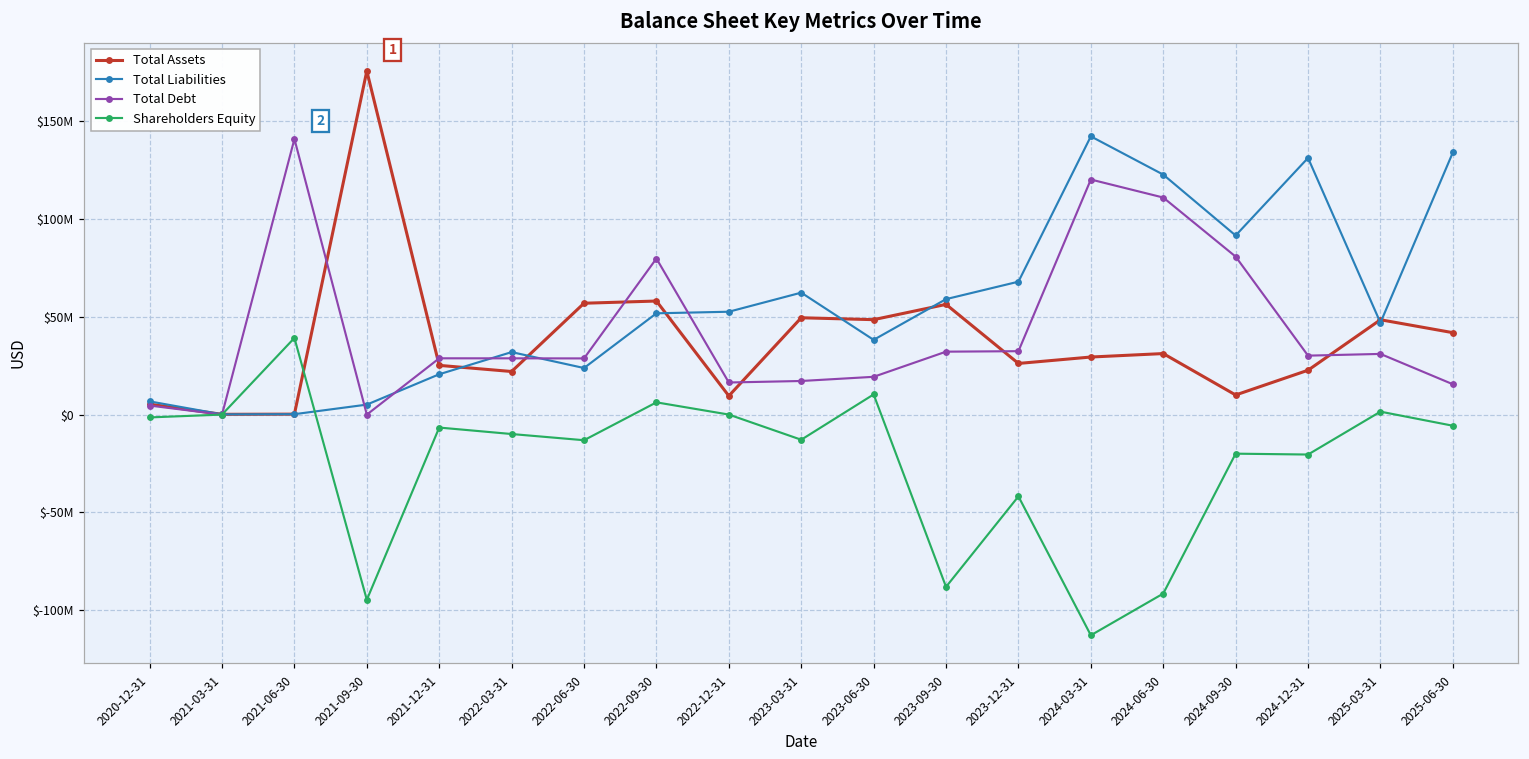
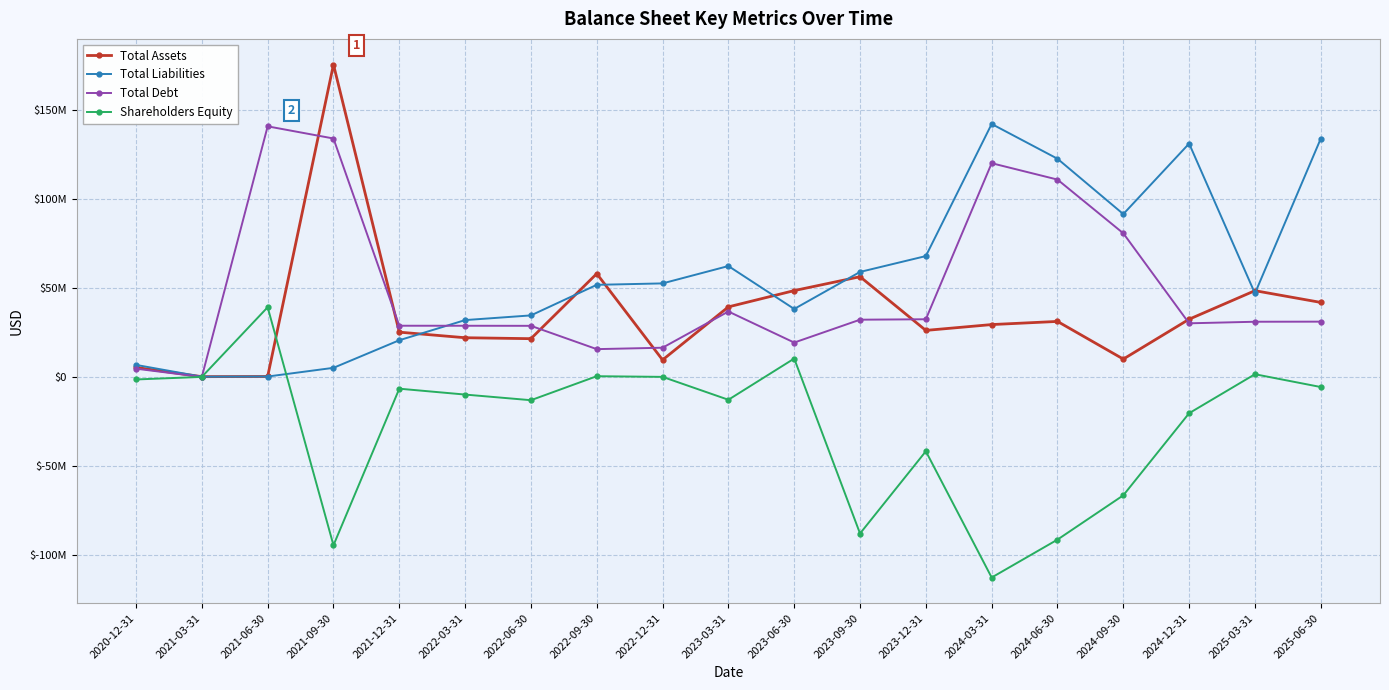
  {
    "Total Assets": {
      "2021-12-31": "$25000000",
      "2022-03-31": "$22000000",
-     "2022-06-30": "$57000000",
+     "2022-06-30": "$22000000",
      "2022-09-30": "$58000000",
      "2022-12-31": "$10000000",
-     "2023-03-31": "$49000000",
+     "2023-03-31": "$39000000",
      "2023-06-30": "$49000000",
      "2023-09-30": "$56000000",
      "2023-12-31": "$26000000",
      "2024-03-31": "$29000000",
      "2024-06-30": "$31000000",
      "2024-09-30": "$10000000",
-     "2024-12-31": "$23000000",
+     "2024-12-31": "$32000000",
      "2025-03-31": "$48000000",
      "2025-06-30": "$42000000"
    },
    "Total Liabilities": {
      "2021-09-30": "$5000000",
      "2021-12-31": "$21000000",
      "2022-03-31": "$32000000",
-     "2022-06-30": "$24000000",
+     "2022-06-30": "$35000000",
      "2022-09-30": "$52000000",
      "2022-12-31": "$53000000",
      "2023-03-31": "$62000000",
      "2023-06-30": "$38000000",
      "2023-09-30": "$59000000",
      "2023-12-31": "$68000000",
      "2024-03-31": "$142000000",
      "2024-06-30": "$123000000",
      "2024-09-30": "$92000000",
      "2024-12-31": "$131000000",
      "2025-03-31": "$47000000",
      "2025-06-30": "$134000000"
    },
    "Total Debt": {
-     "2021-09-30": "$0",
+     "2021-09-30": "$134000000",
      "2021-12-31": "$29000000",
      "2022-03-31": "$29000000",
      "2022-06-30": "$29000000",
-     "2022-09-30": "$80000000",
+     "2022-09-30": "$16000000",
      "2022-12-31": "$16000000",
-     "2023-03-31": "$17000000",
+     "2023-03-31": "$37000000",
      "2023-06-30": "$19000000",
      "2023-09-30": "$32000000",
      "2023-12-31": "$32000000",
      "2024-03-31": "$120000000",
      "2024-06-30": "$111000000",
      "2024-09-30": "$81000000",
      "2024-12-31": "$30000000",
      "2025-03-31": "$31000000",
-     "2025-06-30": "$16000000"
+     "2025-06-30": "$31000000"
    },
    "Shareholders Equity": {
      "2020-12-31": "$-1000000",
      "2021-06-30": "$39000000",
      "2021-09-30": "$-95000000",
      "2021-12-31": "$-7000000",
      "2022-03-31": "$-10000000",
      "2022-06-30": "$-13000000",
-     "2022-09-30": "$6000000",
+     "2022-09-30": "$0",
      "2022-12-31": "$0",
      "2023-03-31": "$-13000000",
      "2023-06-30": "$10000000",
      "2023-09-30": "$-88000000",
      "2023-12-31": "$-42000000",
      "2024-03-31": "$-113000000",
      "2024-06-30": "$-91000000",
-     "2024-09-30": "$-20000000",
+     "2024-09-30": "$-67000000",
      "2024-12-31": "$-20000000",
      "2025-03-31": "$2000000",
      "2025-06-30": "$-6000000"
    }
  }
